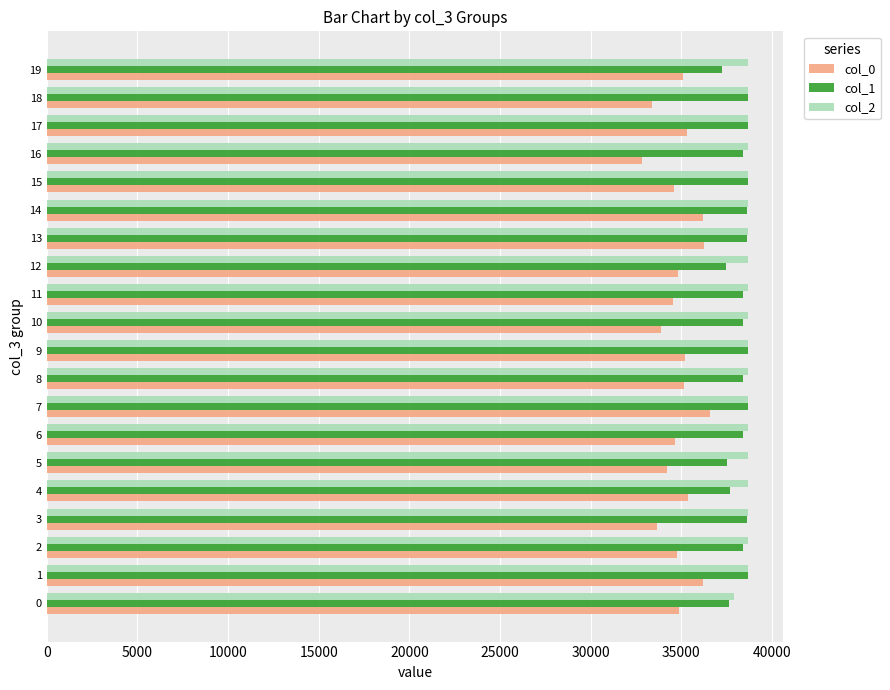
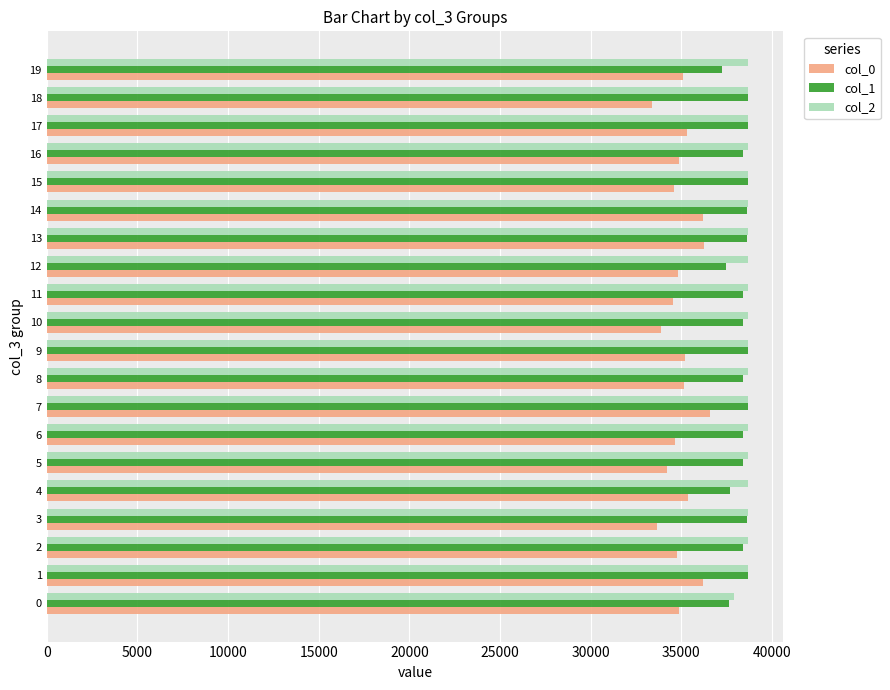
  {
    "col_0": {
      "19": 35100,
      "18": 33400,
      "17": 35300,
-     "16": 32800,
+     "16": 34900,
      "15": 34600,
      "14": 36200,
      "13": 36200,
      "12": 34800,
      "11": 34500,
      "10": 33900,
      "9": 35200,
      "8": 35200,
      "7": 36600,
      "6": 34600,
      "5": 34200,
      "4": 35400,
      "3": 33700,
      "2": 34800,
      "1": 36200,
      "0": 34900
    },
    "col_1": {
      "19": 37200,
      "18": 38700,
      "17": 38700,
      "16": 38400,
      "15": 38700,
      "14": 38600,
      "13": 38600,
      "12": 37400,
      "11": 38400,
      "10": 38400,
      "9": 38700,
      "8": 38400,
      "7": 38700,
      "6": 38400,
-     "5": 37500,
+     "5": 38400,
      "4": 37700,
      "3": 38600,
      "2": 38400,
      "1": 38700,
      "0": 37600
    },
    "col_2": {
      "19": 38700,
      "18": 38700,
      "17": 38700,
      "16": 38700,
      "15": 38700,
      "14": 38700,
      "13": 38700,
      "12": 38700,
      "11": 38700,
      "10": 38700,
      "9": 38700,
      "8": 38700,
      "7": 38700,
      "6": 38700,
      "5": 38700,
      "4": 38700,
      "3": 38700,
      "2": 38700,
      "1": 38700,
      "0": 37900
    }
  }
